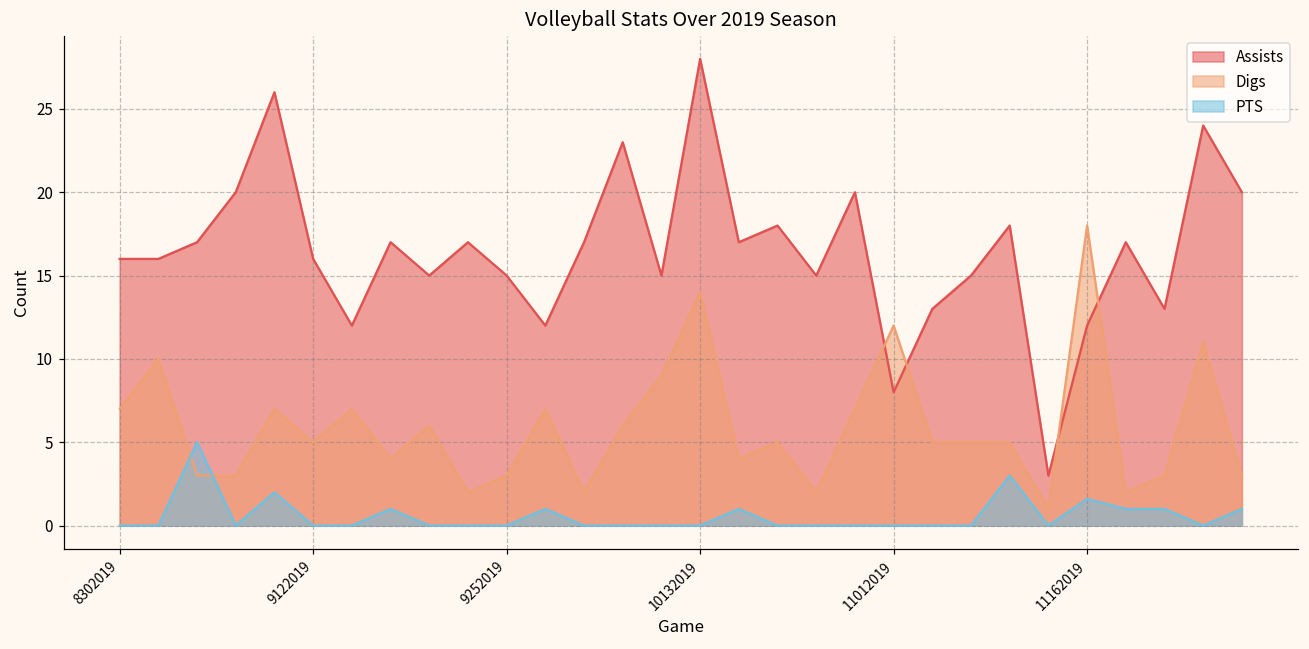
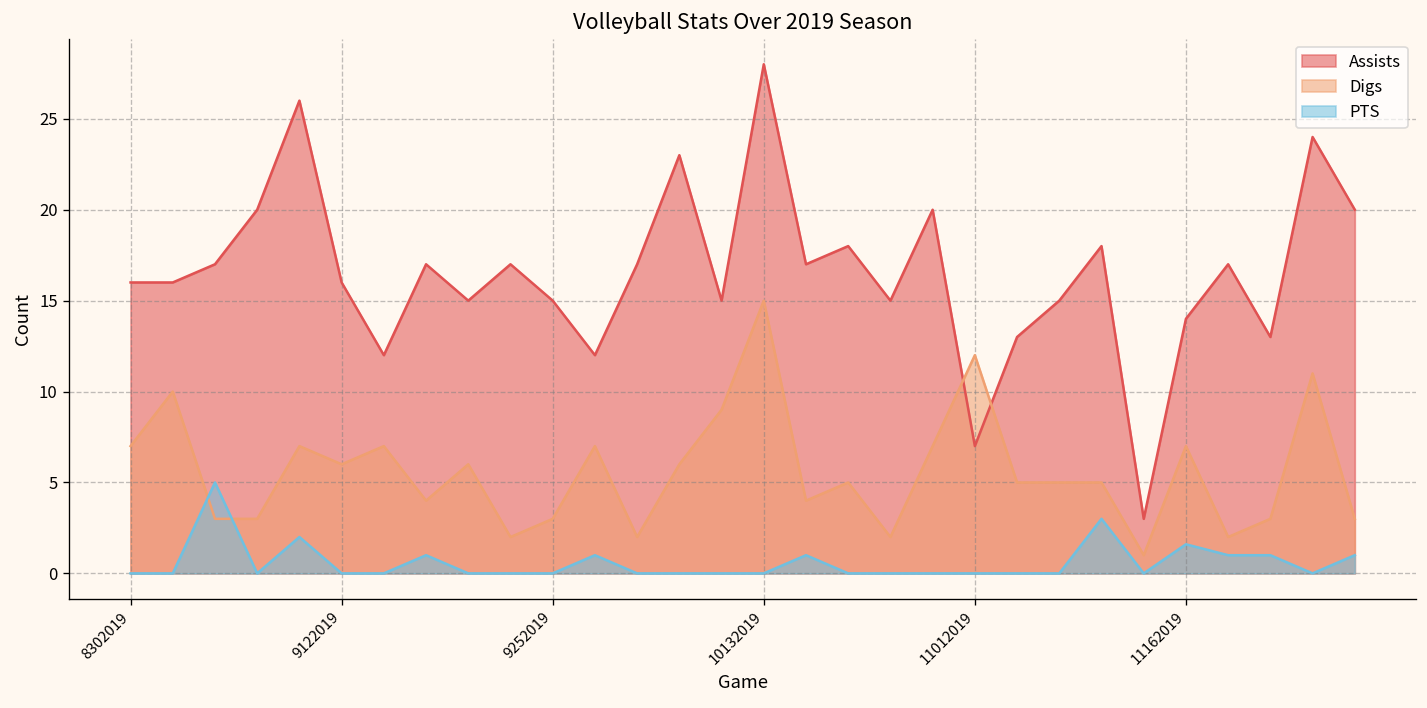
  {
    "Assists": {
      "8302019": 16,
      "9122019": 16,
      "9252019": 15,
      "10132019": 28,
-     "11012019": 8,
-     "11162019": 12
+     "11012019": 7,
+     "11162019": 14
    },
    "Digs": {
      "8302019": 7,
-     "9122019": 5,
+     "9122019": 6,
      "9252019": 3,
-     "10132019": 14,
+     "10132019": 15,
      "11012019": 12,
-     "11162019": 18
+     "11162019": 7
    },
    "PTS": {
      "8302019": 0,
      "9122019": 0,
      "9252019": 0,
      "10132019": 0,
      "11012019": 0,
      "11162019": 1.6
    }
  }
